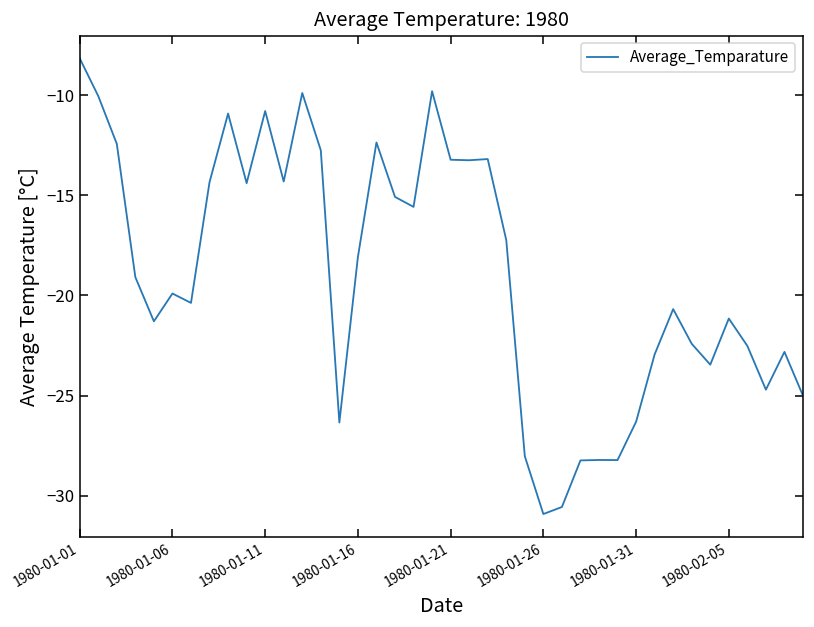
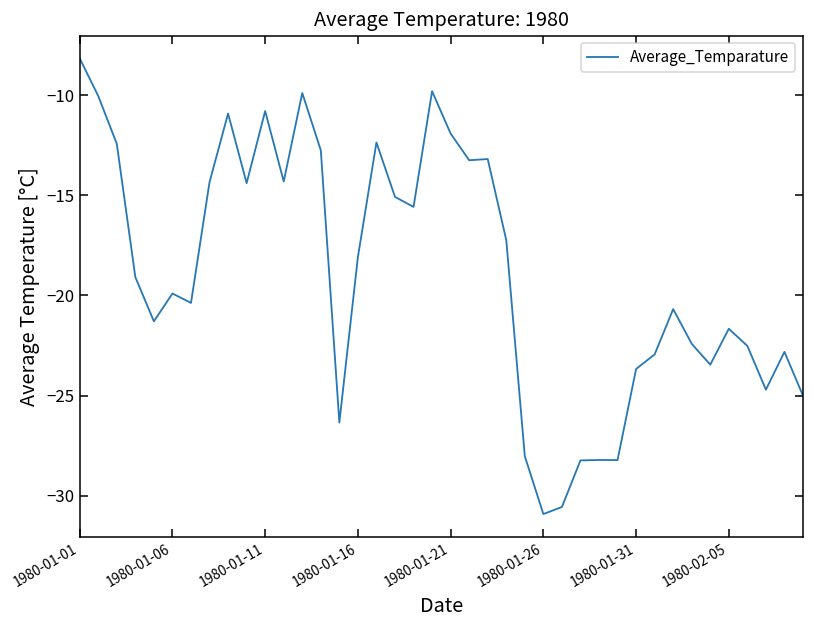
  {
    "1980-01-01": -8.2,
    "1980-01-06": -19.9,
    "1980-01-11": -10.8,
    "1980-01-16": -18.1,
-   "1980-01-21": -13.2,
+   "1980-01-21": -11.9,
    "1980-01-26": -30.9,
-   "1980-01-31": -26.3,
-   "1980-02-05": -21.2
+   "1980-01-31": -23.7,
+   "1980-02-05": -21.7
  }
